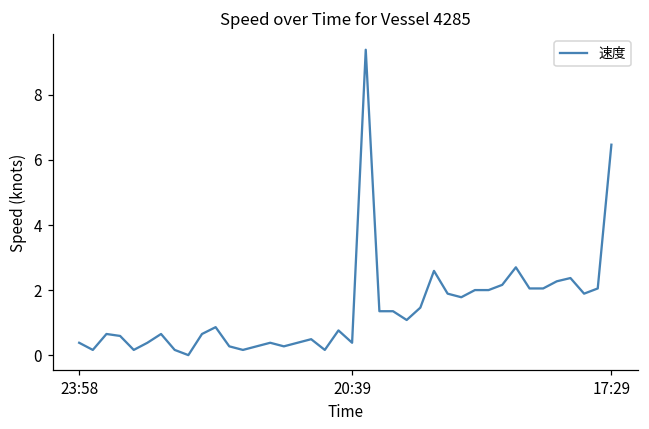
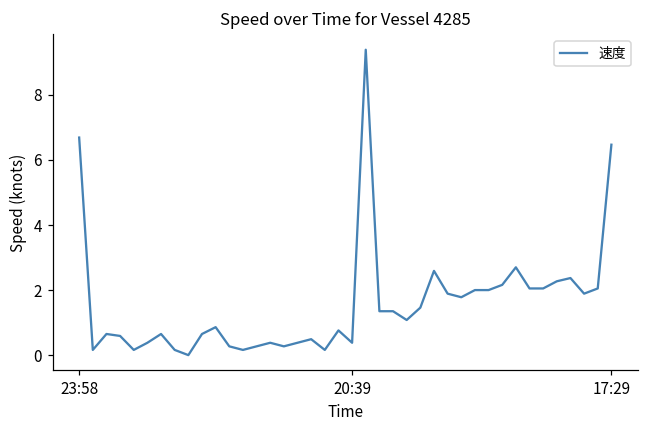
  {
-   "23:58": 0.4,
+   "23:58": 6.7,
    "20:39": 0.4,
    "17:29": 6.5
  }
